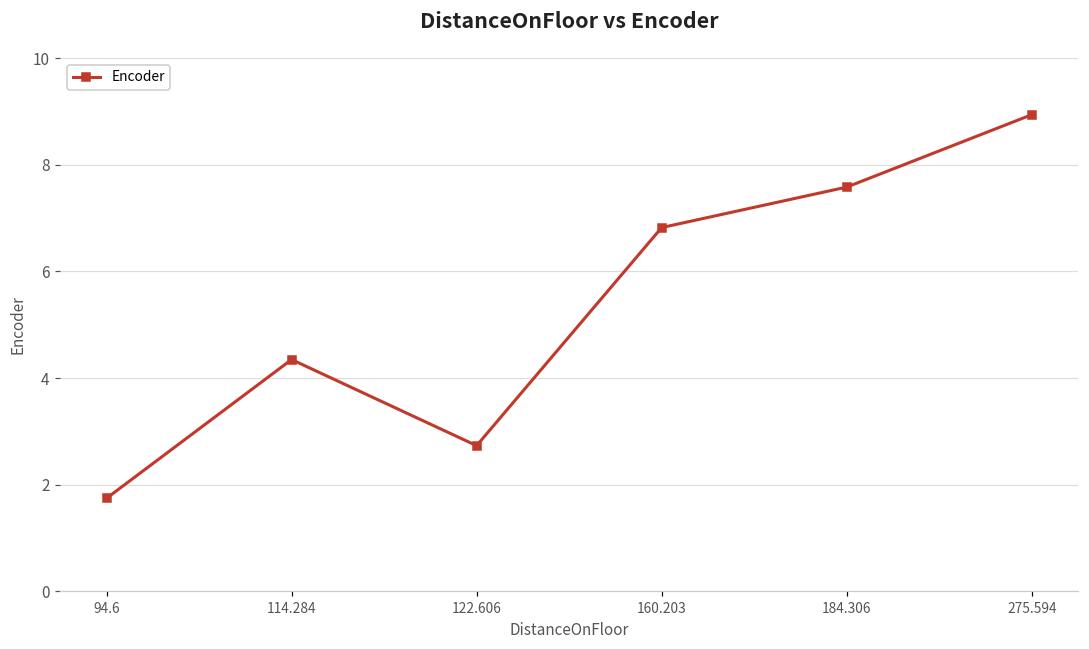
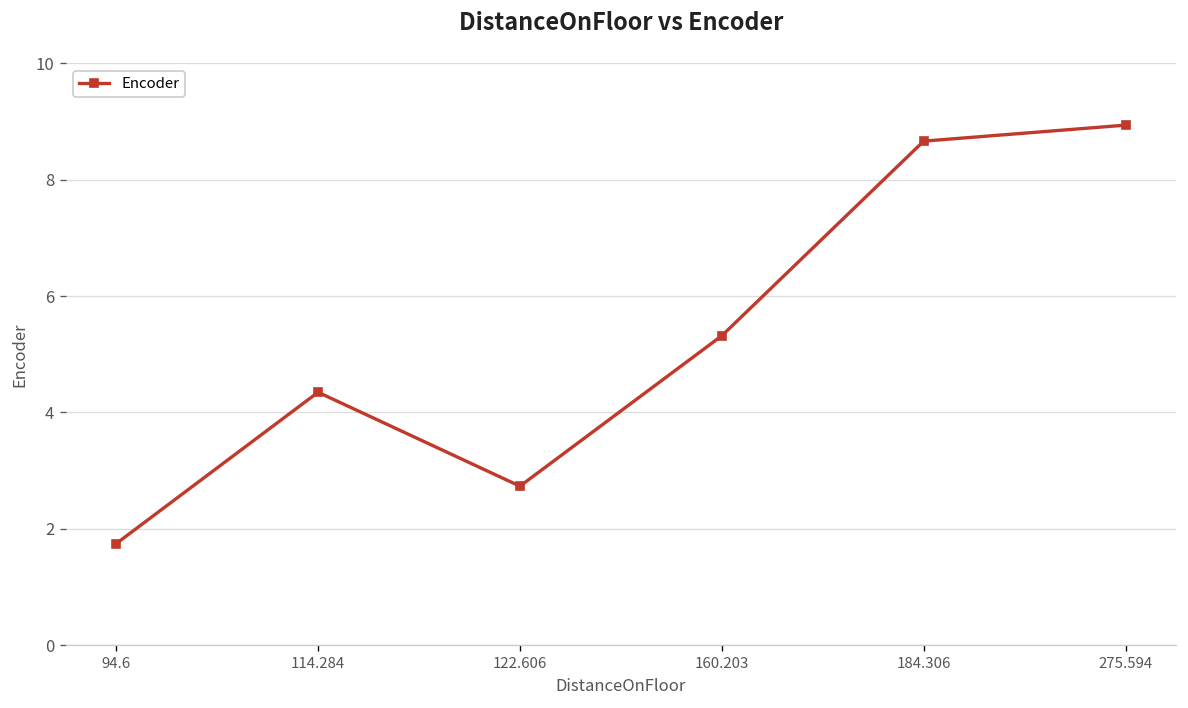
  {
    "94.6": 1.7,
    "114.284": 4.3,
    "122.606": 2.7,
-   "160.203": 6.8,
-   "184.306": 7.6,
+   "160.203": 5.3,
+   "184.306": 8.7,
    "275.594": 8.9
  }
